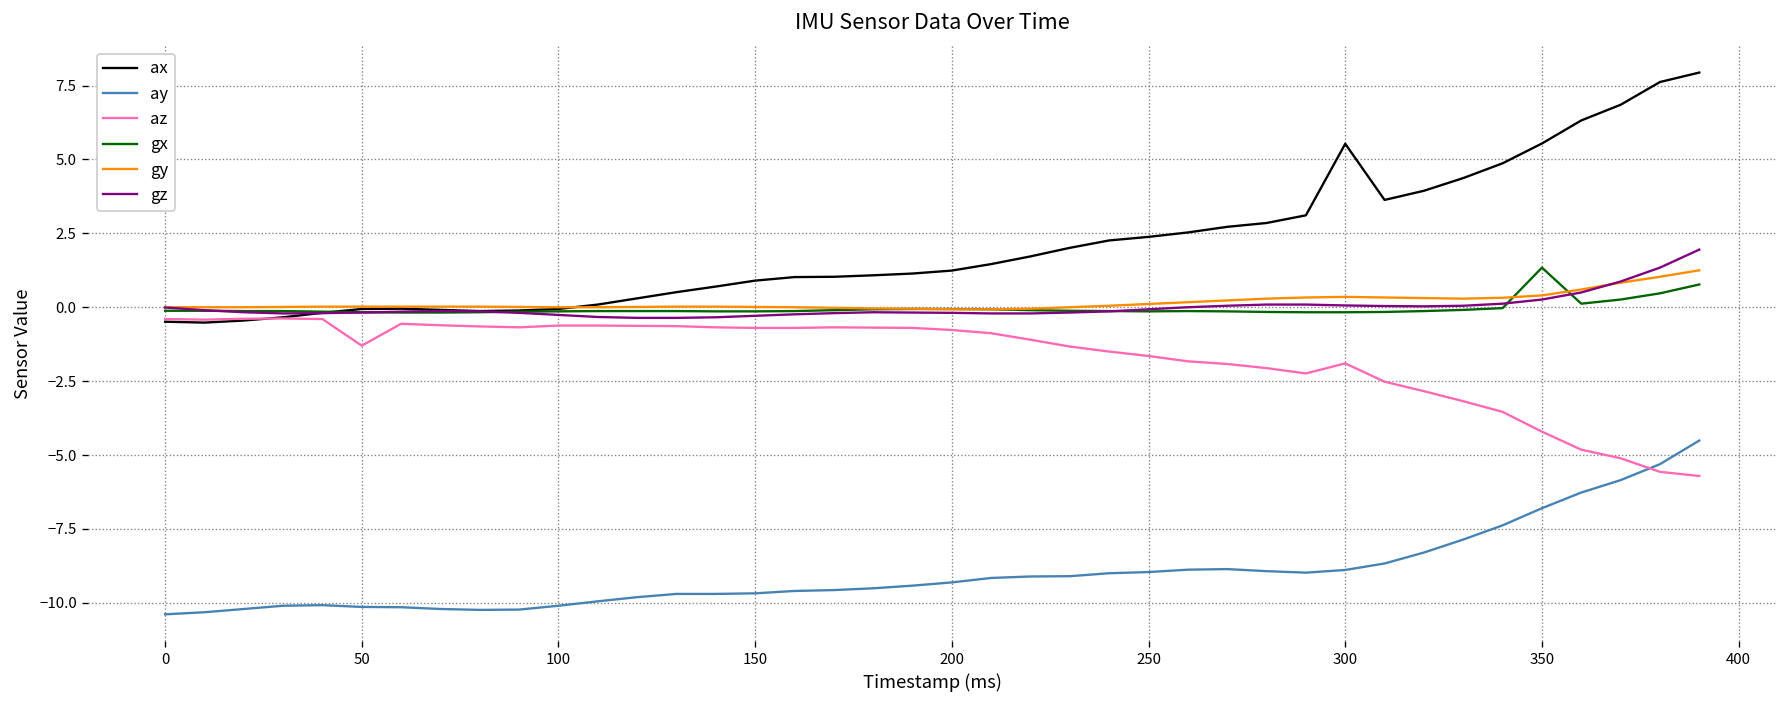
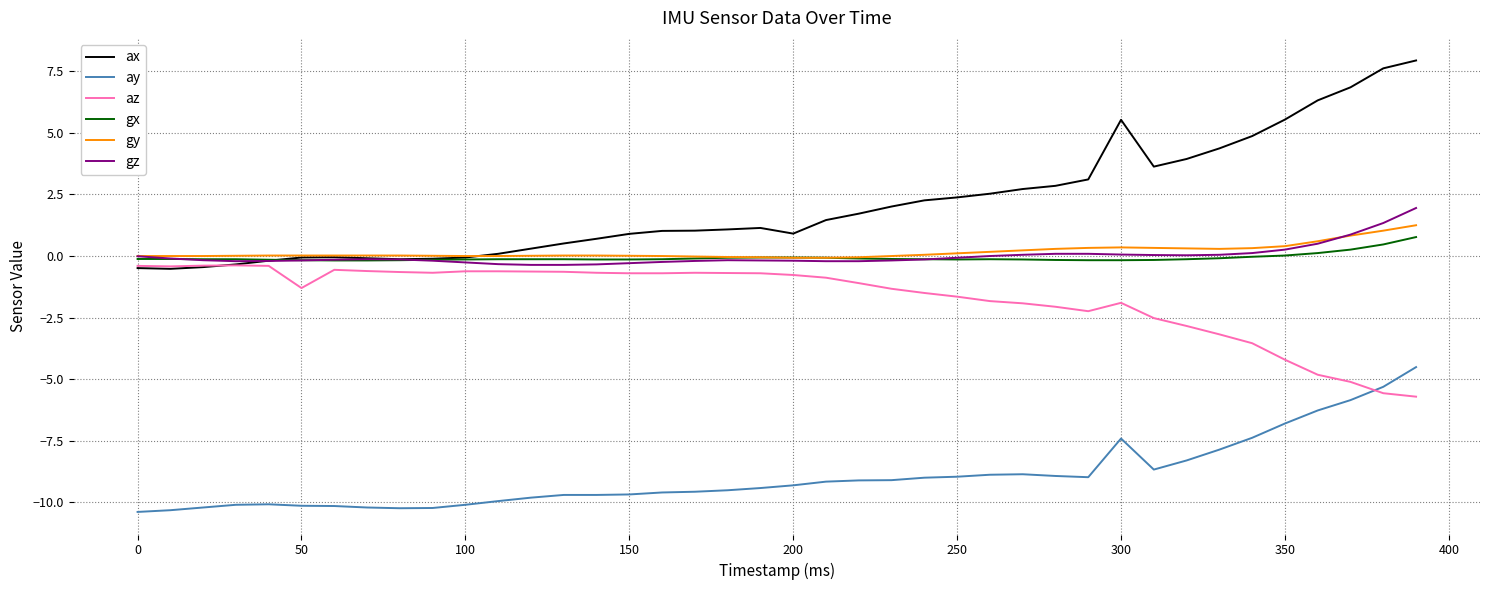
  {
    "ax": {
      "150": 0.9,
-     "200": 1.2,
+     "200": 0.9,
      "250": 2.4,
      "300": 5.5,
      "350": 5.5
    },
    "ay": {
      "0": -10.4,
      "50": -10.1,
      "100": -10.1,
      "150": -9.7,
      "200": -9.3,
      "250": -9.0,
-     "300": -8.9,
+     "300": -7.4,
      "350": -6.8
    },
    "az": {
      "50": -1.3,
      "100": -0.6,
      "150": -0.7,
      "200": -0.8,
      "250": -1.7,
      "300": -1.9,
      "350": -4.2
    },
    "gx": {
      "0": -0.1,
      "150": -0.1,
      "300": -0.2,
-     "350": 1.3
+     "350": 0.0
    },
    "gy": {
      "150": 0.0,
      "250": 0.1,
      "300": 0.4,
      "350": 0.4
    },
    "gz": {
      "100": -0.3,
      "150": -0.3,
      "200": -0.2,
      "300": 0.1,
      "350": 0.3
    }
  }
